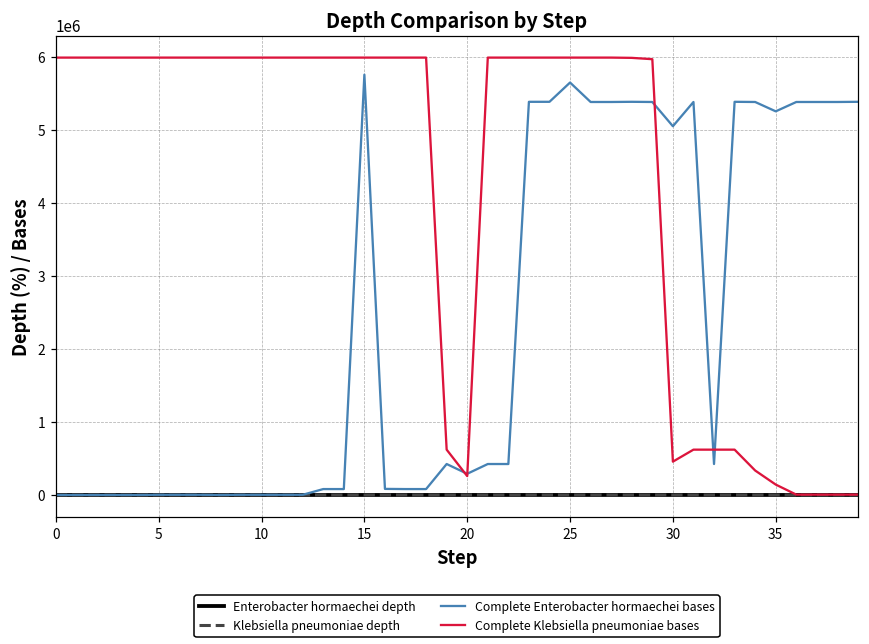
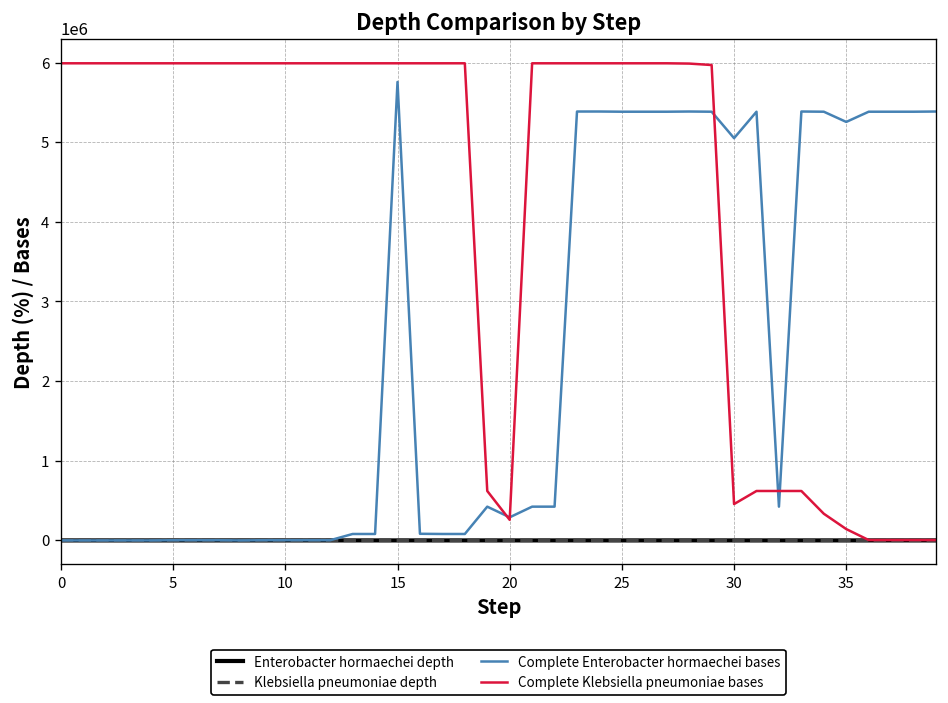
  {
    "Klebsiella pneumoniae depth": {
      "15": 0,
      "20": 0,
      "25": 0,
      "30": 0,
      "35": 0
    },
    "Complete Enterobacter hormaechei bases": {
      "15": 5800000,
-     "25": 5600000,
+     "25": 5400000,
      "30": 5100000,
      "35": 5300000
    },
    "Complete Klebsiella pneumoniae bases": {
      "0": 6000000,
      "5": 6000000,
      "10": 6000000,
      "15": 6000000,
      "25": 6000000,
      "30": 500000,
      "35": 100000
    }
  }
